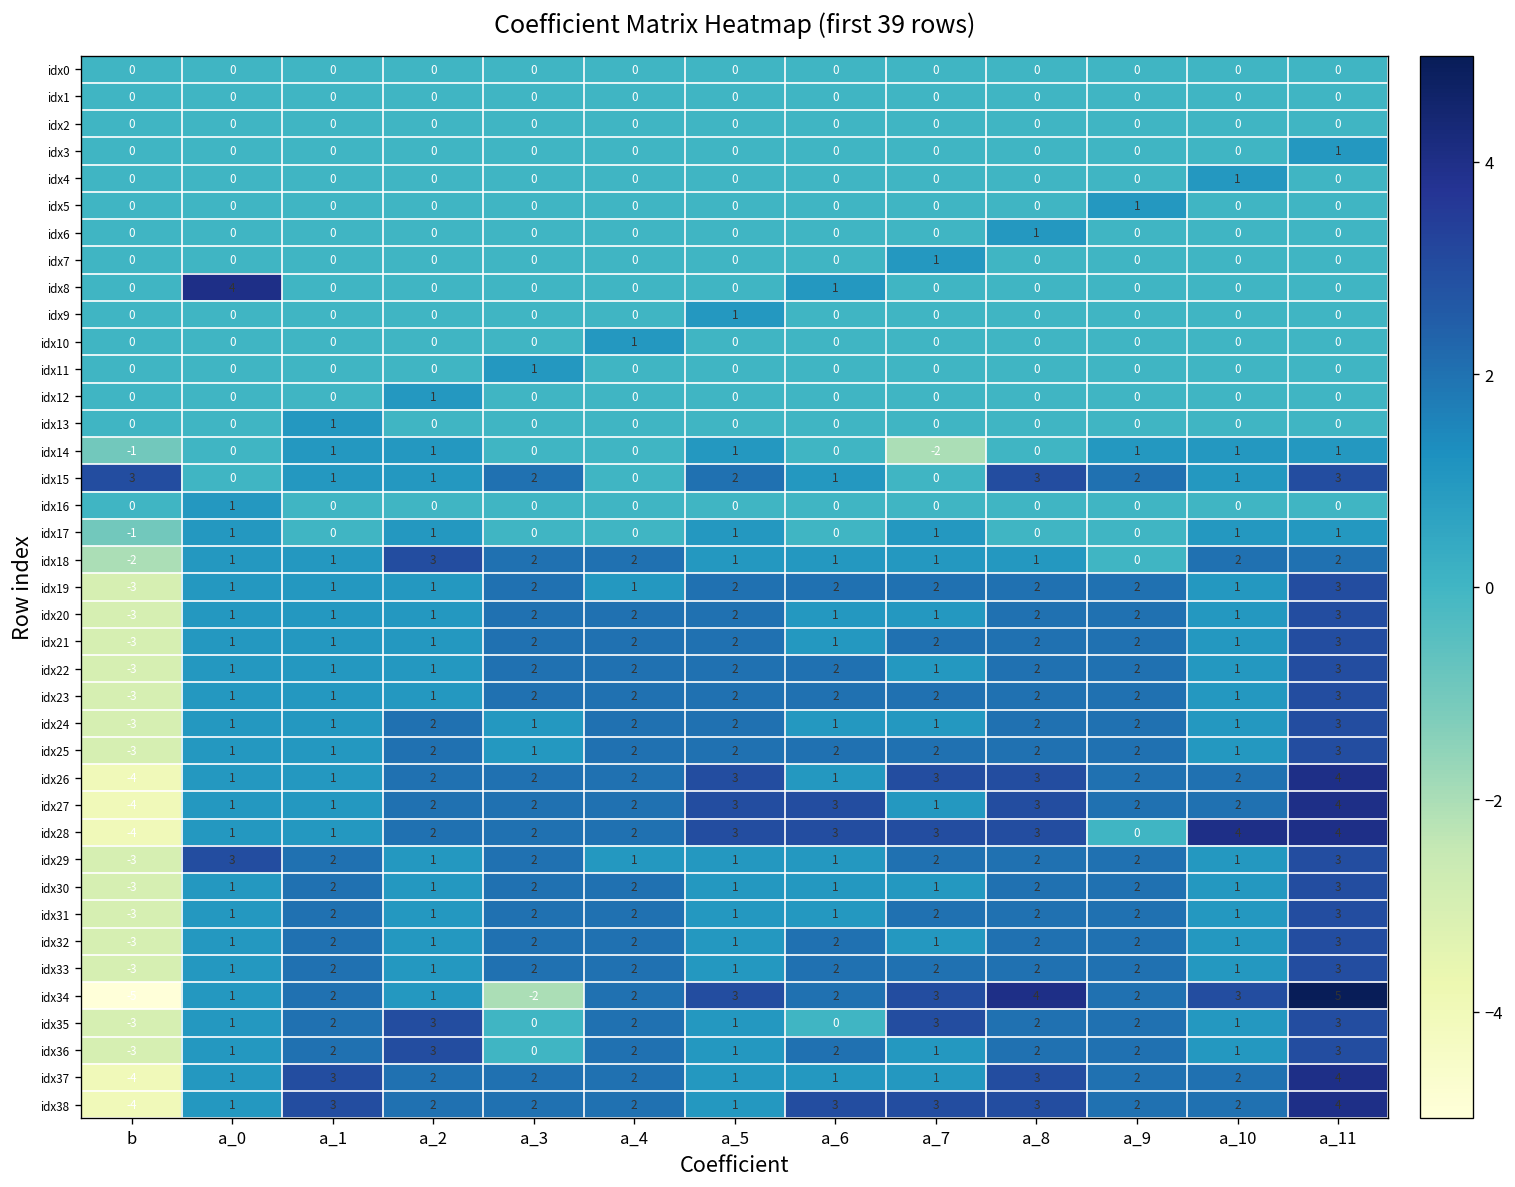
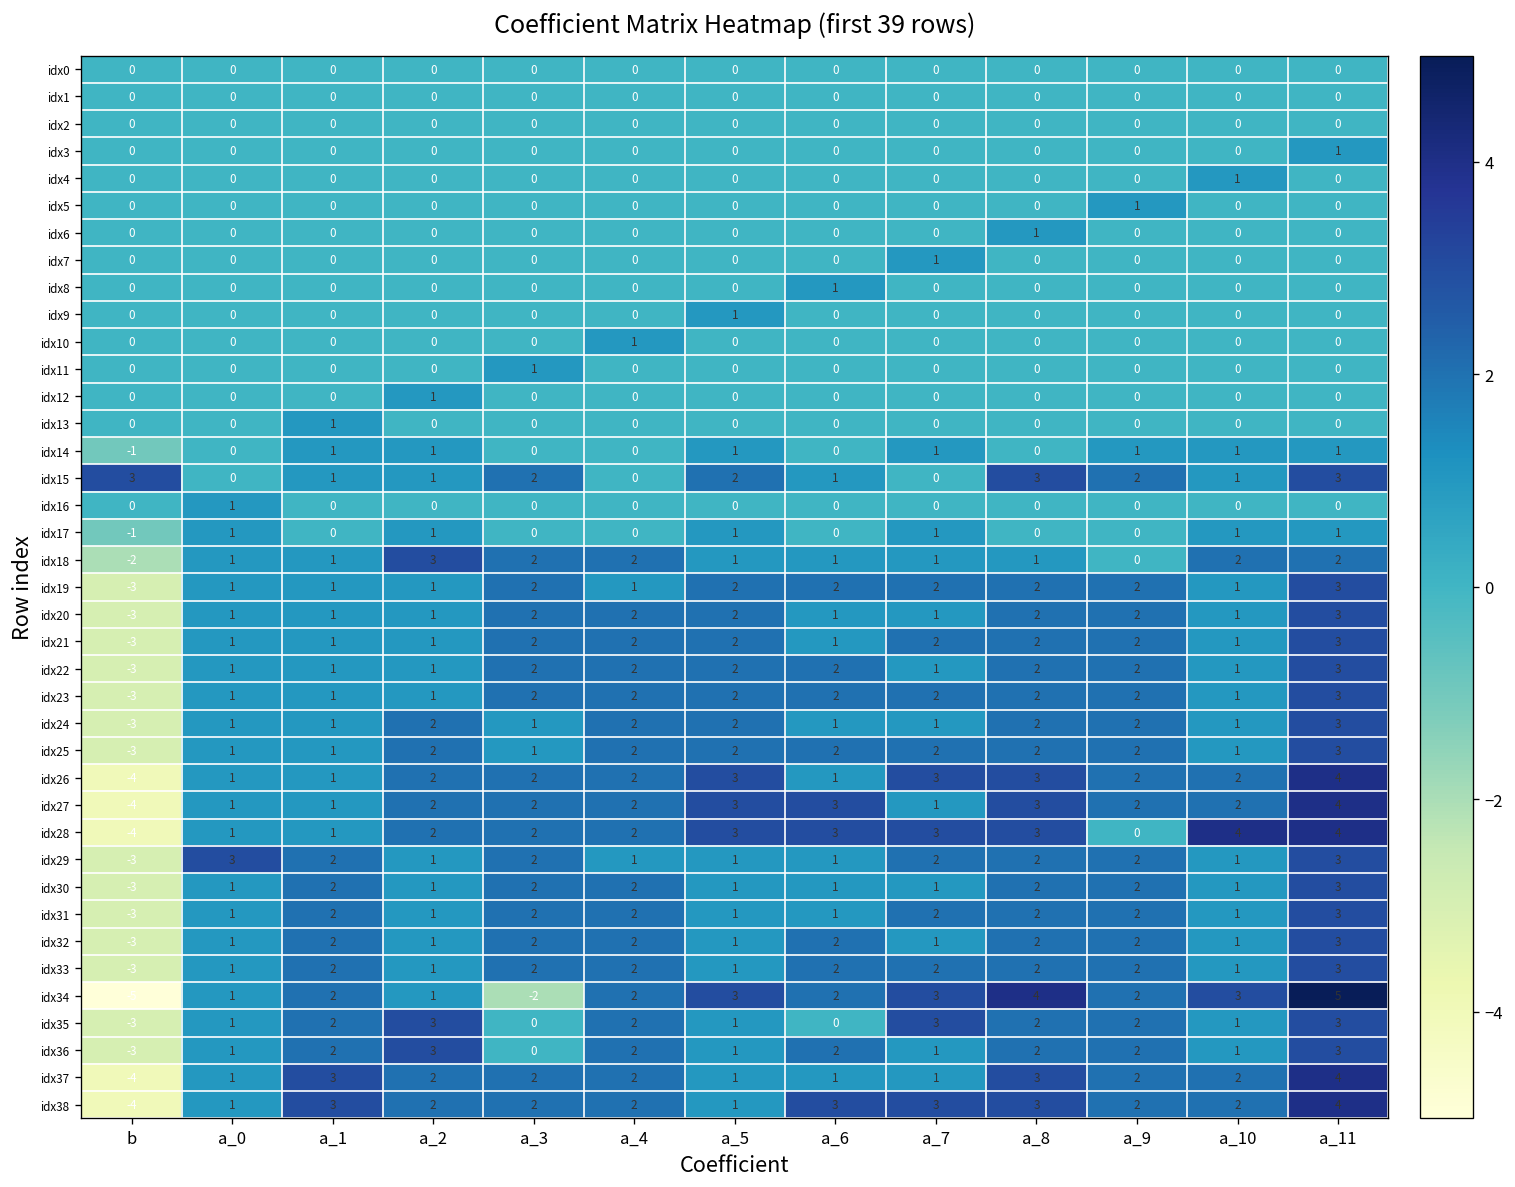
  {
    "idx8": {
      "b": 0,
-     "a_0": 4,
+     "a_0": 0,
      "a_1": 0,
      "a_2": 0,
      "a_3": 0,
      "a_4": 0,
      "a_5": 0,
      "a_6": 1,
      "a_7": 0,
      "a_8": 0,
      "a_9": 0,
      "a_10": 0,
      "a_11": 0
    },
    "idx14": {
      "b": -1,
      "a_0": 0,
      "a_1": 1,
      "a_2": 1,
      "a_3": 0,
      "a_4": 0,
      "a_5": 1,
      "a_6": 0,
-     "a_7": -2,
+     "a_7": 1,
      "a_8": 0,
      "a_9": 1,
      "a_10": 1,
      "a_11": 1
    }
  }
